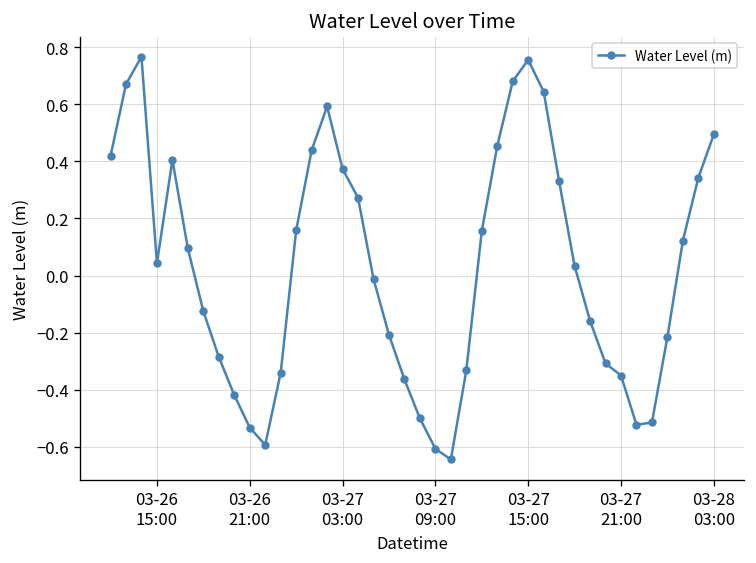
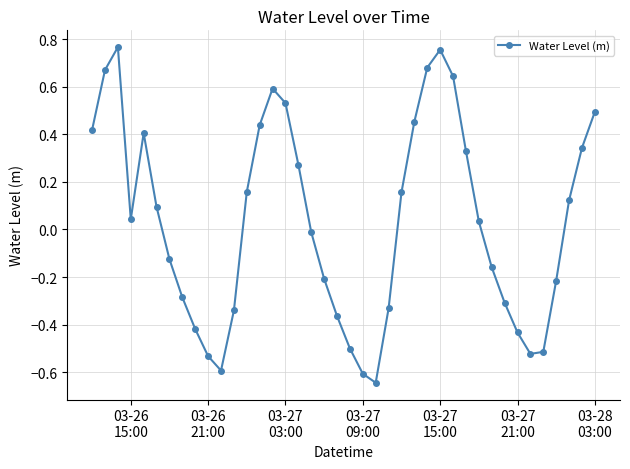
  {
    "03-26 15:00": 0.04,
    "03-26 21:00": -0.53,
-   "03-27 03:00": 0.37,
+   "03-27 03:00": 0.53,
    "03-27 09:00": -0.61,
    "03-27 15:00": 0.76,
-   "03-27 21:00": -0.35,
+   "03-27 21:00": -0.43,
    "03-28 03:00": 0.49
  }
